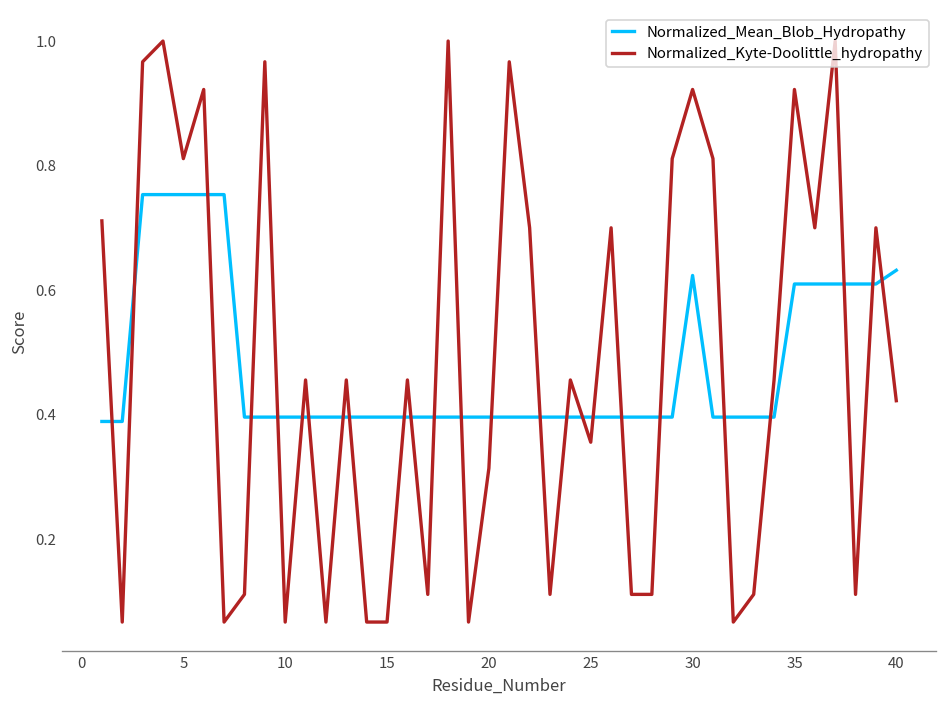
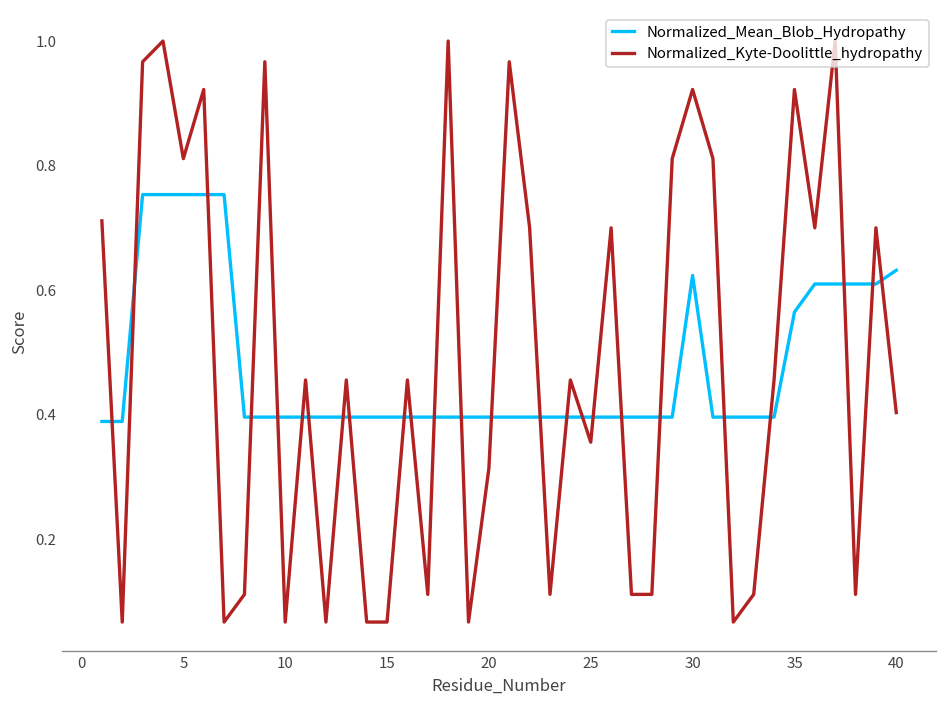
  {
    "Normalized_Mean_Blob_Hydropathy": {
      "5": 0.75,
      "10": 0.40,
      "15": 0.40,
      "20": 0.40,
      "25": 0.40,
      "30": 0.62,
-     "35": 0.61,
+     "35": 0.56,
      "40": 0.63
    },
    "Normalized_Kyte-Doolittle_hydropathy": {
      "5": 0.81,
      "10": 0.07,
      "15": 0.07,
      "20": 0.31,
      "25": 0.36,
      "30": 0.92,
      "35": 0.92,
-     "40": 0.42
+     "40": 0.40
    }
  }
